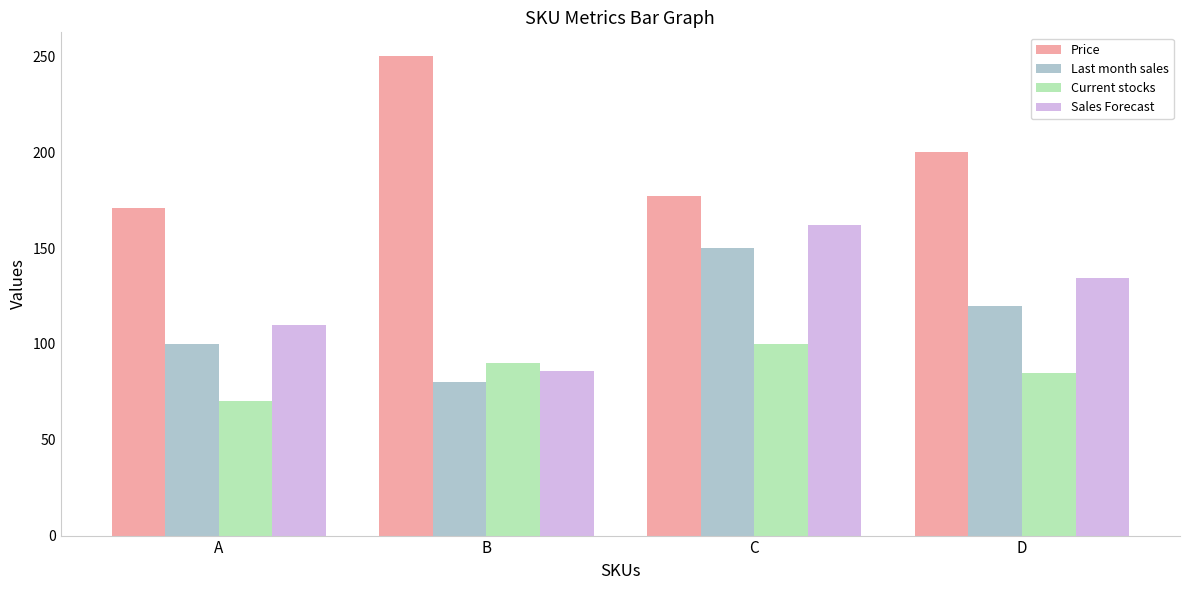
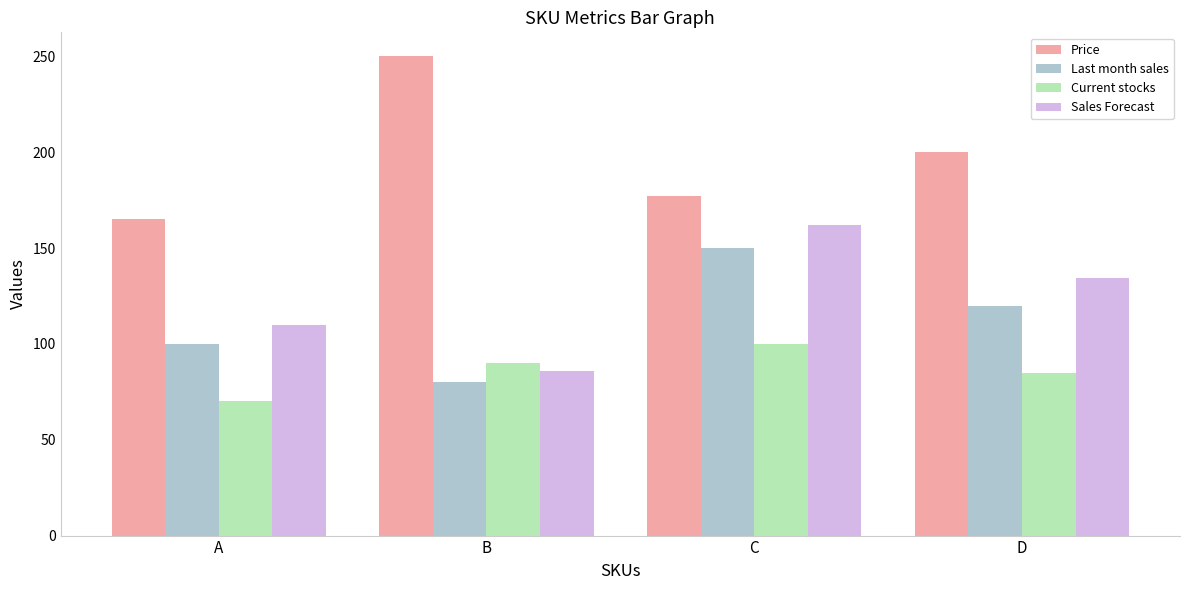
  {
    "Price": {
-     "A": 171,
+     "A": 165,
      "B": 250,
      "C": 177,
      "D": 200
    }
  }
